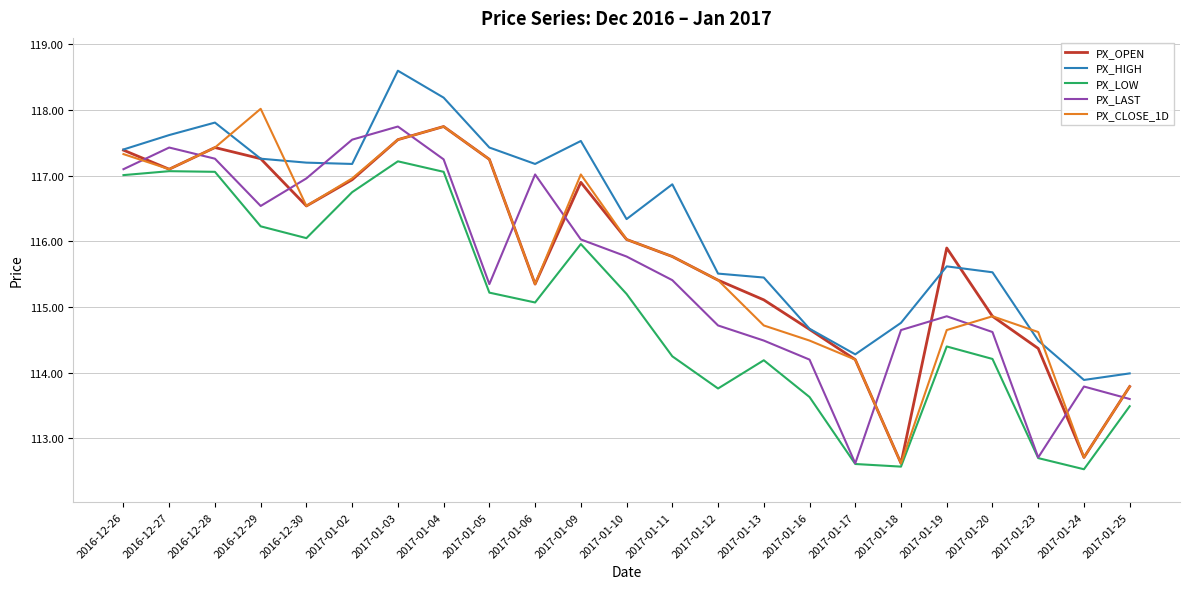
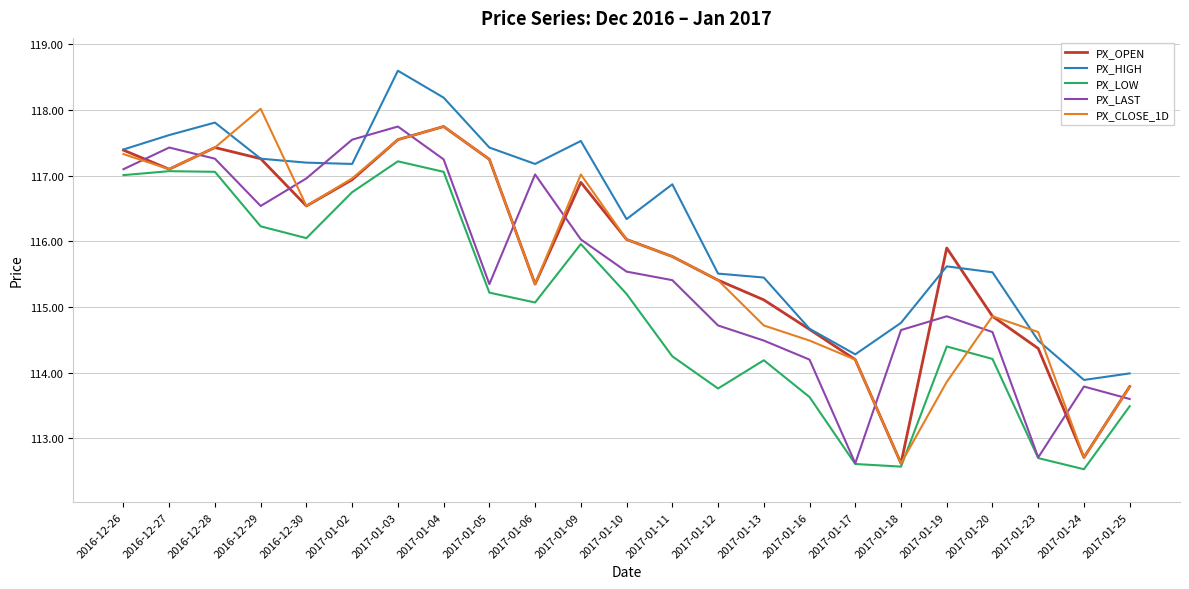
  {
    "PX_OPEN": {
      "2017-01-09": 116.9,
      "2017-01-13": 115.1,
      "2017-01-19": 115.9,
      "2017-01-23": 114.4
    },
    "PX_HIGH": {
      "2016-12-27": 117.6,
      "2016-12-28": 117.8,
      "2016-12-30": 117.2,
      "2017-01-02": 117.2,
      "2017-01-03": 118.6,
      "2017-01-04": 118.2,
      "2017-01-05": 117.4,
      "2017-01-06": 117.2,
      "2017-01-09": 117.5,
      "2017-01-10": 116.3,
      "2017-01-11": 116.9,
      "2017-01-12": 115.5,
      "2017-01-13": 115.5,
      "2017-01-17": 114.3,
      "2017-01-18": 114.8,
      "2017-01-19": 115.6,
      "2017-01-20": 115.5,
      "2017-01-23": 114.5,
      "2017-01-24": 113.9,
      "2017-01-25": 114.0
    },
    "PX_LOW": {
      "2016-12-26": 117.0,
      "2016-12-28": 117.1,
      "2016-12-29": 116.2,
      "2016-12-30": 116.1,
      "2017-01-02": 116.8,
      "2017-01-03": 117.2,
      "2017-01-04": 117.1,
      "2017-01-05": 115.2,
      "2017-01-06": 115.1,
      "2017-01-09": 116.0,
      "2017-01-10": 115.2,
      "2017-01-11": 114.3,
      "2017-01-12": 113.8,
      "2017-01-13": 114.2,
      "2017-01-16": 113.6,
      "2017-01-18": 112.6,
      "2017-01-19": 114.4,
      "2017-01-20": 114.2,
      "2017-01-24": 112.5,
      "2017-01-25": 113.5
    },
    "PX_LAST": {
      "2016-12-26": 117.1,
      "2016-12-27": 117.4,
      "2016-12-28": 117.3,
      "2016-12-29": 116.5,
      "2016-12-30": 117.0,
      "2017-01-02": 117.6,
      "2017-01-03": 117.8,
      "2017-01-04": 117.3,
      "2017-01-05": 115.4,
      "2017-01-06": 117.0,
      "2017-01-09": 116.0,
-     "2017-01-10": 115.8,
+     "2017-01-10": 115.5,
      "2017-01-11": 115.4,
      "2017-01-12": 114.7,
      "2017-01-13": 114.5,
      "2017-01-16": 114.2,
      "2017-01-18": 114.7,
      "2017-01-19": 114.9,
      "2017-01-20": 114.6,
      "2017-01-24": 113.8,
      "2017-01-25": 113.6
    },
    "PX_CLOSE_1D": {
      "2016-12-26": 117.3,
      "2016-12-29": 118.0,
      "2017-01-09": 117.0,
      "2017-01-13": 114.7,
      "2017-01-16": 114.5,
-     "2017-01-19": 114.7,
+     "2017-01-19": 113.9,
      "2017-01-23": 114.6
    }
  }
